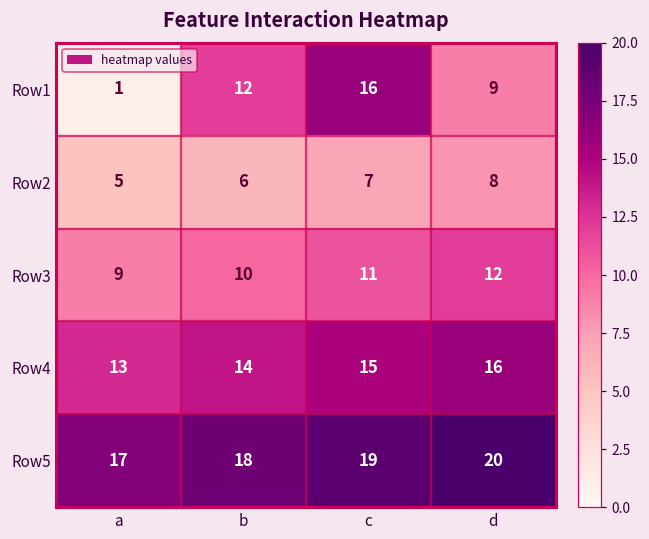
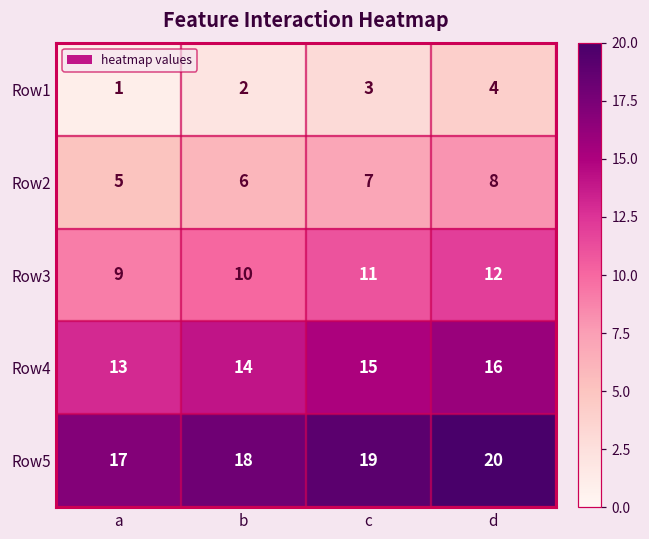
  {
    "Row1": {
      "a": 1,
-     "b": 12,
-     "c": 16,
-     "d": 9
+     "b": 2,
+     "c": 3,
+     "d": 4
    },
    "Row2": {
      "a": 5,
      "b": 6,
      "c": 7,
      "d": 8
    },
    "Row3": {
      "a": 9,
      "b": 10,
      "c": 11,
      "d": 12
    },
    "Row4": {
      "a": 13,
      "b": 14,
      "c": 15,
      "d": 16
    },
    "Row5": {
      "a": 17,
      "b": 18,
      "c": 19,
      "d": 20
    }
  }
